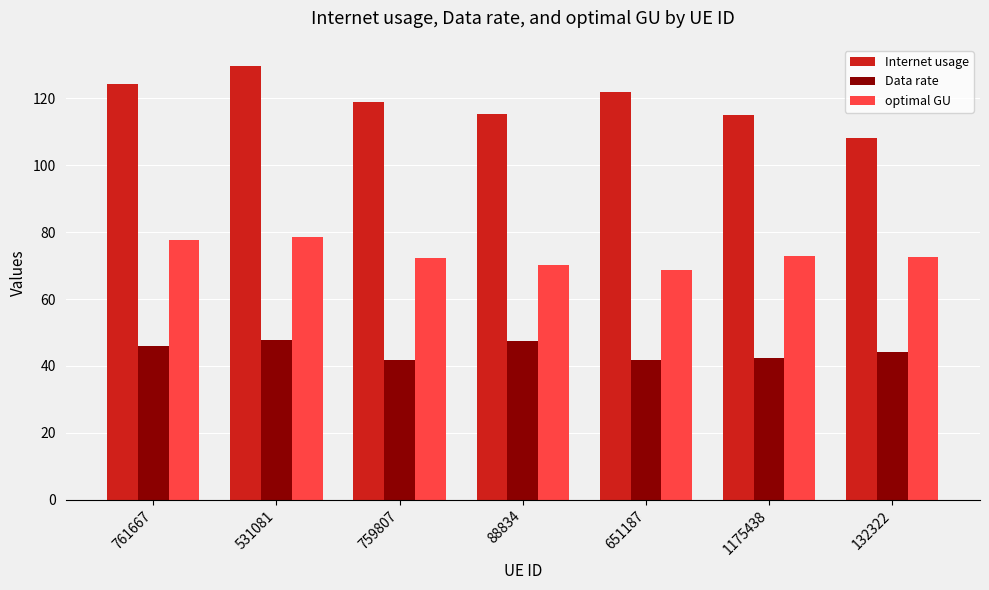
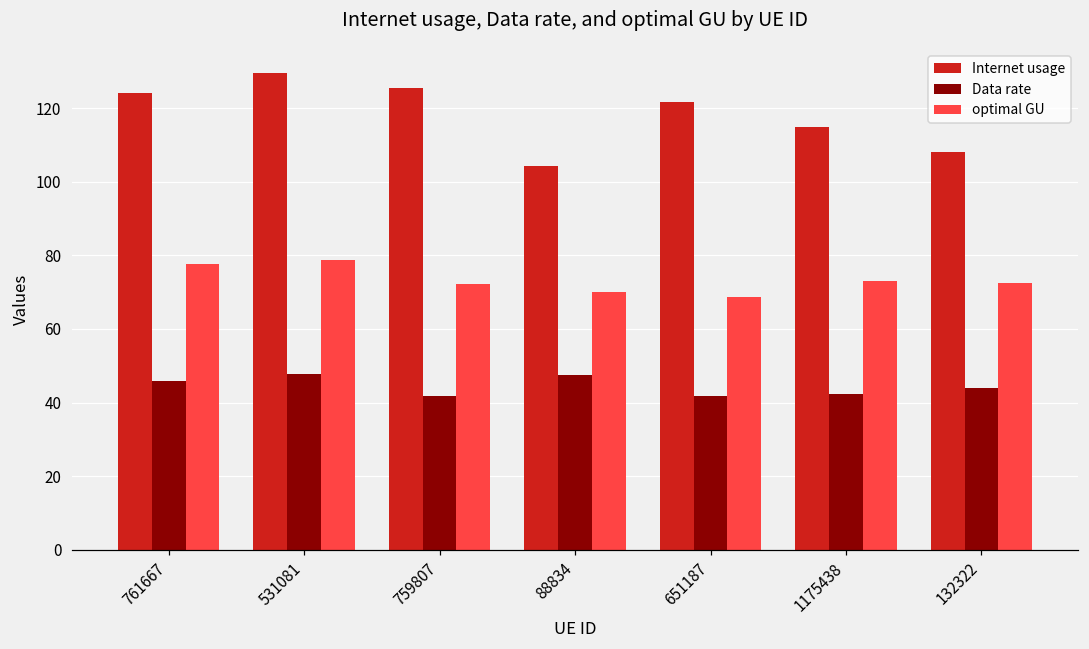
  {
    "Internet usage": {
      "761667": 124,
      "531081": 130,
-     "759807": 119,
-     "88834": 115,
+     "759807": 126,
+     "88834": 104,
      "651187": 122,
      "1175438": 115,
      "132322": 108
    },
    "Data rate": {
      "761667": 46,
      "531081": 48,
      "759807": 42,
      "88834": 47,
      "651187": 42,
      "1175438": 42,
      "132322": 44
    },
    "optimal GU": {
      "761667": 78,
      "531081": 79,
      "759807": 72,
      "88834": 70,
      "651187": 69,
      "1175438": 73,
      "132322": 73
    }
  }
